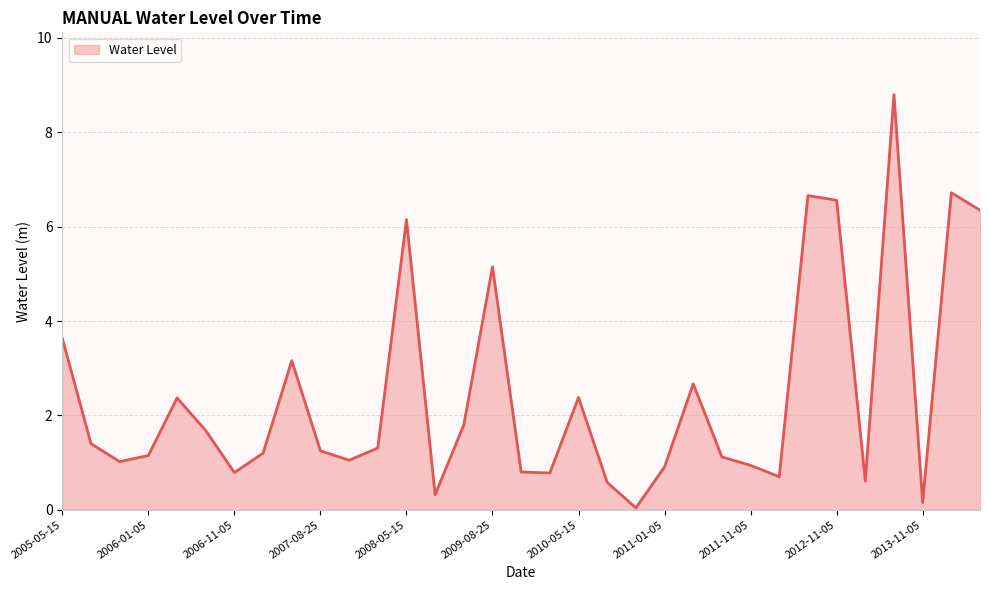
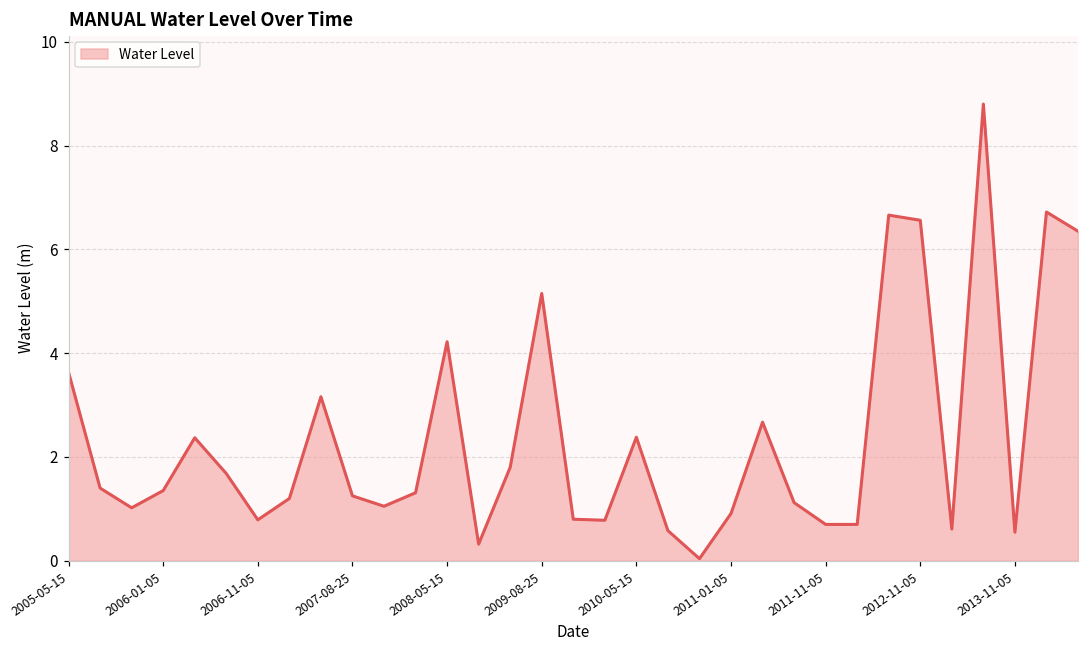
  {
    "2005-05-15": 3.6,
-   "2006-01-05": 1.1,
+   "2006-01-05": 1.4,
    "2006-11-05": 0.8,
    "2007-08-25": 1.3,
-   "2008-05-15": 6.2,
+   "2008-05-15": 4.2,
    "2009-08-25": 5.2,
    "2010-05-15": 2.4,
    "2011-01-05": 0.9,
-   "2011-11-05": 0.9,
+   "2011-11-05": 0.7,
    "2012-11-05": 6.6,
-   "2013-11-05": 0.2
+   "2013-11-05": 0.6
  }
